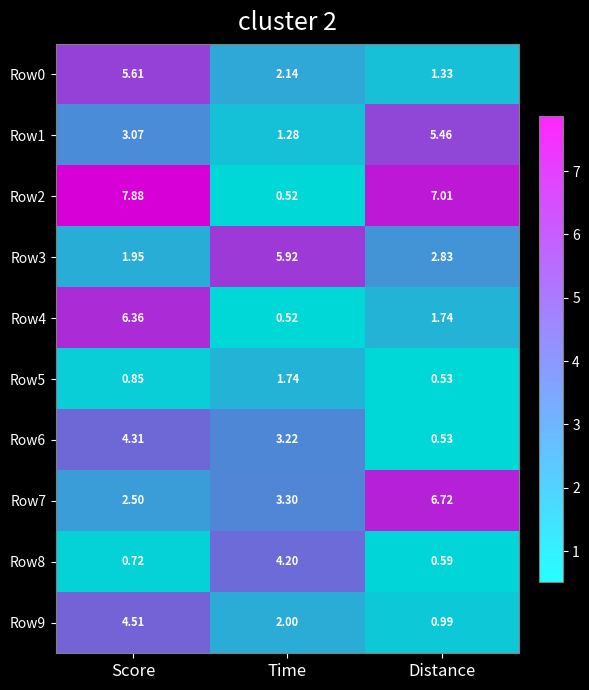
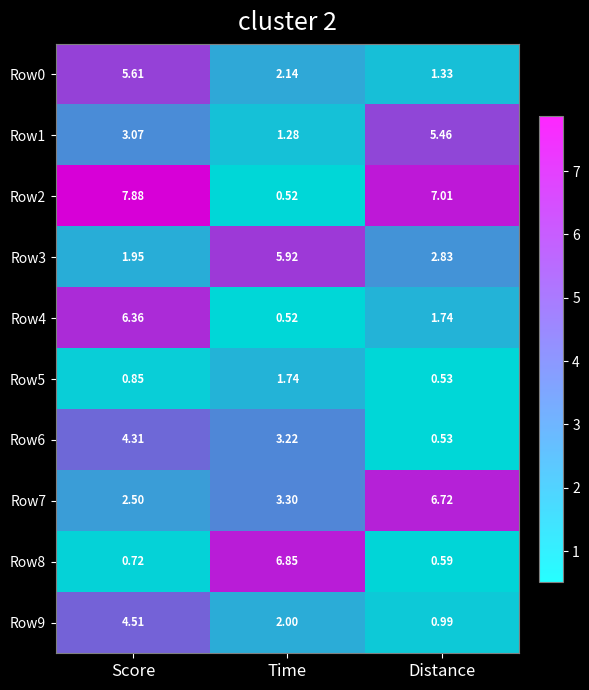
  {
    "Row0": {
      "Score": 5.61,
      "Time": 2.14,
      "Distance": 1.33
    },
    "Row1": {
      "Score": 3.07,
      "Time": 1.28,
      "Distance": 5.46
    },
    "Row2": {
      "Score": 7.88,
      "Time": 0.52,
      "Distance": 7.01
    },
    "Row3": {
      "Score": 1.95,
      "Time": 5.92,
      "Distance": 2.83
    },
    "Row4": {
      "Score": 6.36,
      "Time": 0.52,
      "Distance": 1.74
    },
    "Row5": {
      "Score": 0.85,
      "Time": 1.74,
      "Distance": 0.53
    },
    "Row6": {
      "Score": 4.31,
      "Time": 3.22,
      "Distance": 0.53
    },
    "Row7": {
      "Score": 2.50,
      "Time": 3.30,
      "Distance": 6.72
    },
    "Row8": {
      "Score": 0.72,
-     "Time": 4.20,
+     "Time": 6.85,
      "Distance": 0.59
    },
    "Row9": {
      "Score": 4.51,
      "Time": 2.00,
      "Distance": 0.99
    }
  }
